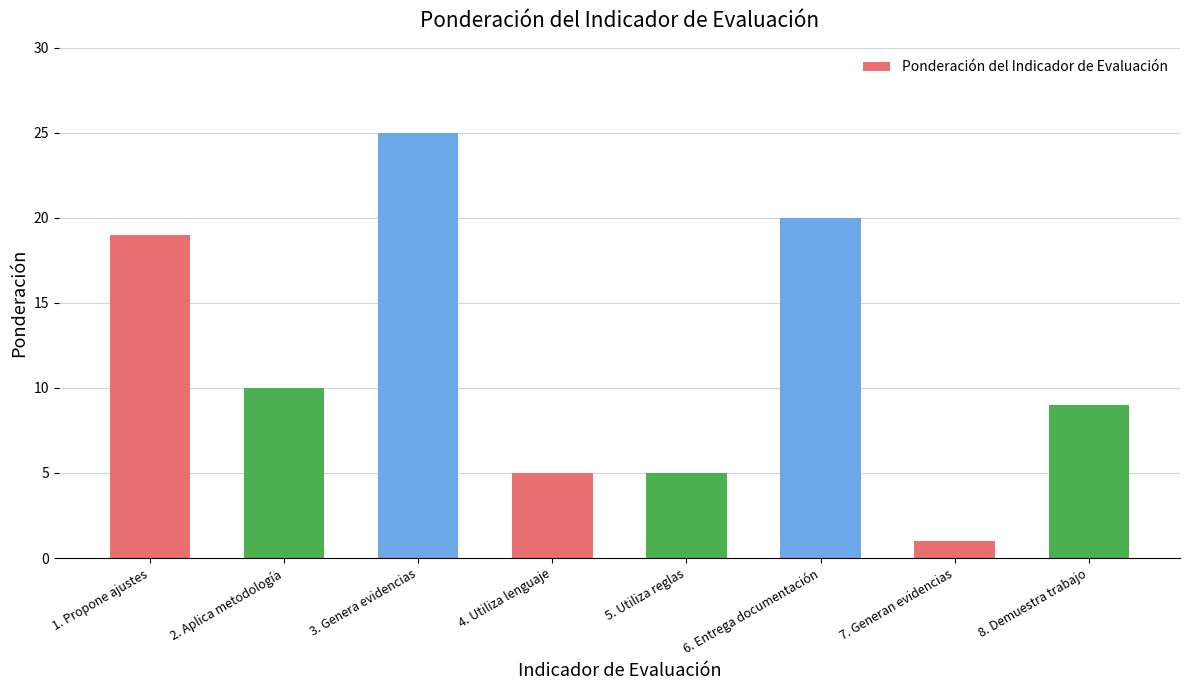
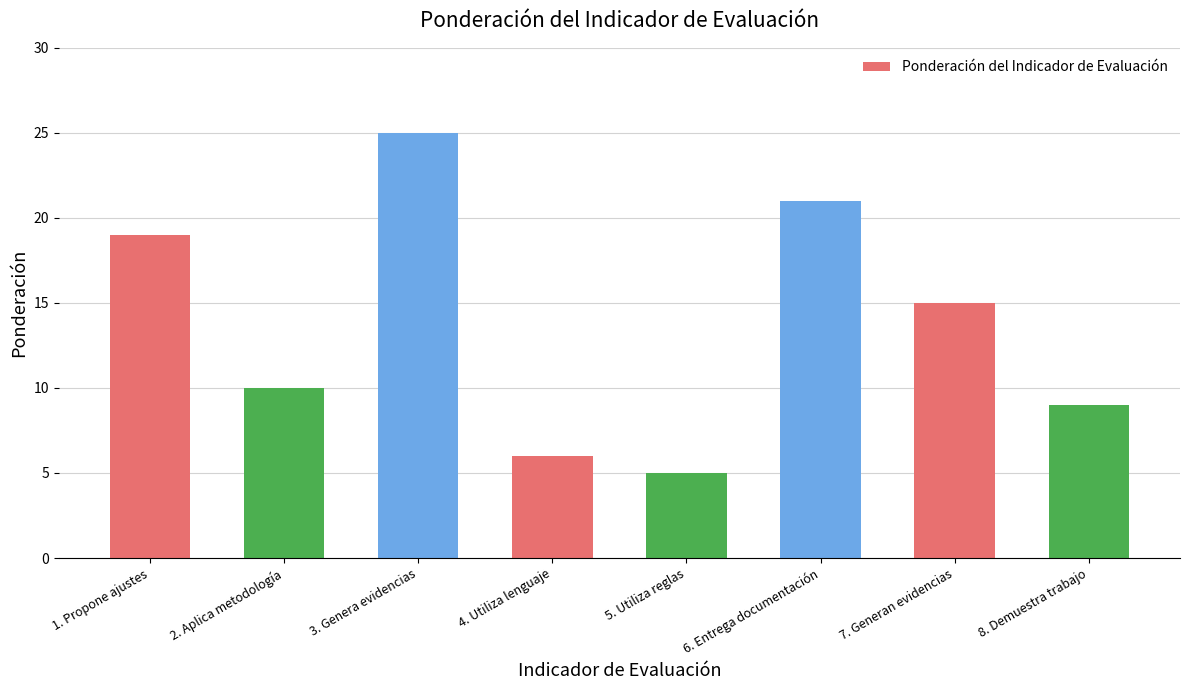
  {
    "1. Propone ajustes": 19,
    "2. Aplica metodología": 10,
    "3. Genera evidencias": 25,
-   "4. Utiliza lenguaje": 5,
+   "4. Utiliza lenguaje": 6,
    "5. Utiliza reglas": 5,
-   "6. Entrega documentación": 20,
-   "7. Generan evidencias": 1,
+   "6. Entrega documentación": 21,
+   "7. Generan evidencias": 15,
    "8. Demuestra trabajo": 9
  }
